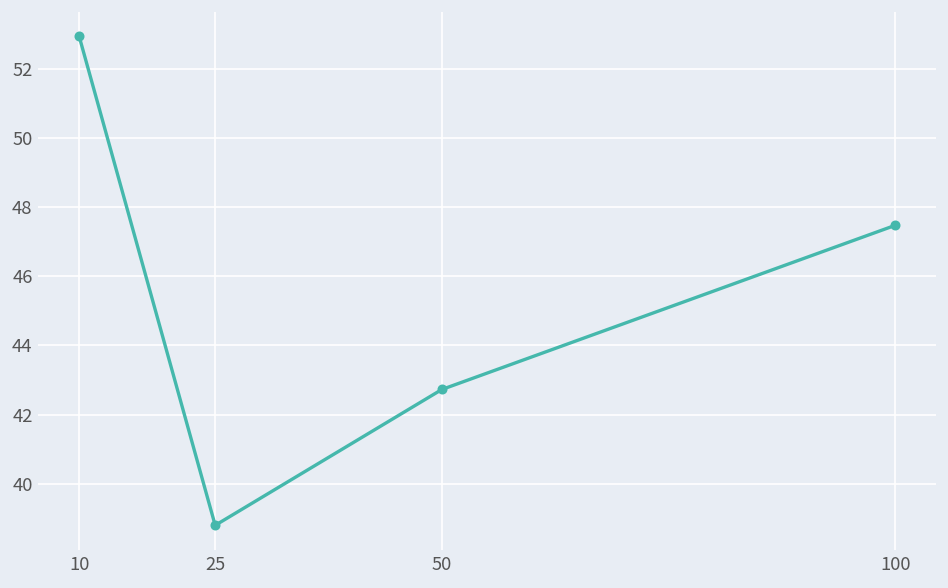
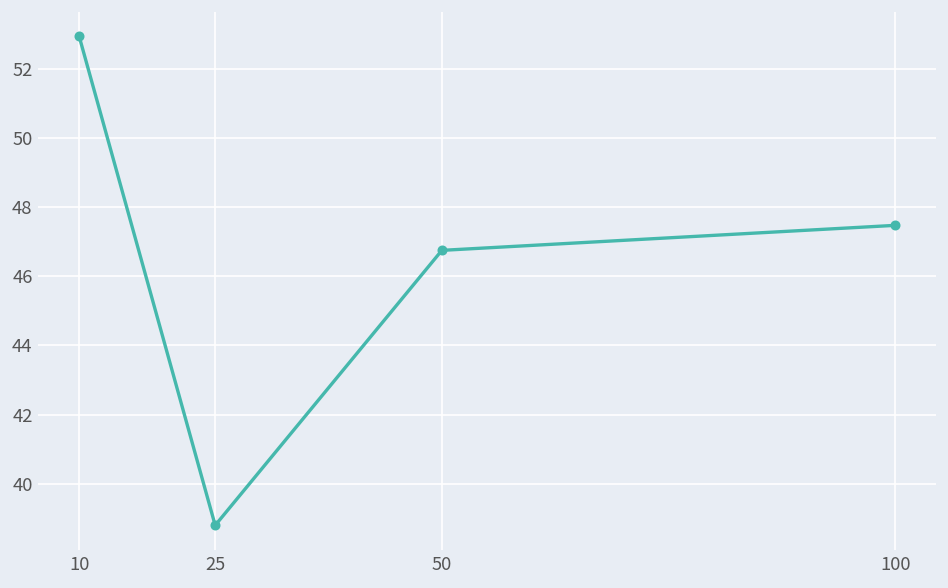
  {
    "10": 52.9,
    "25": 38.8,
-   "50": 42.7,
+   "50": 46.8,
    "100": 47.5
  }
